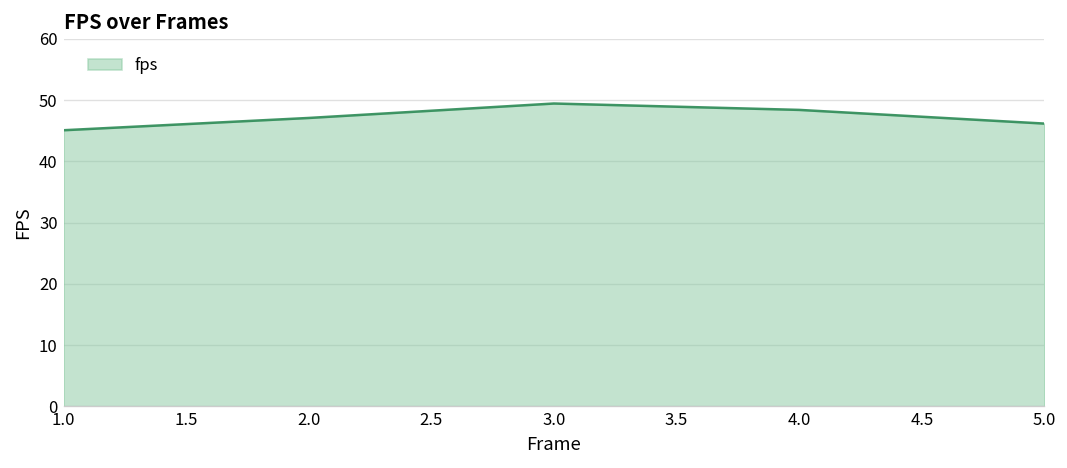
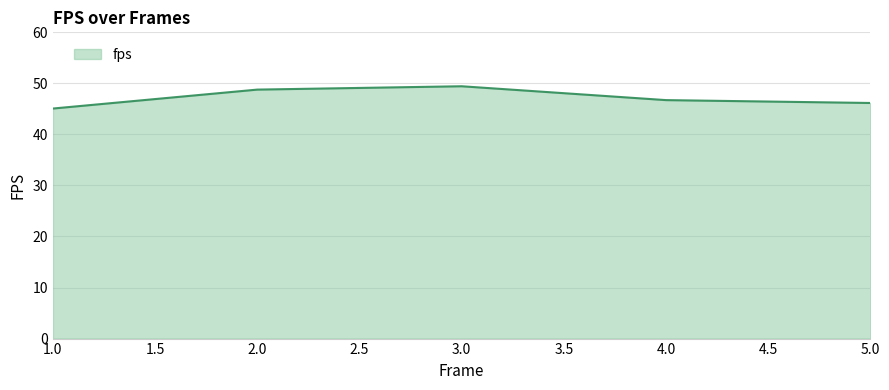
  {
    "1.0": 45,
-   "2.0": 47,
+   "2.0": 49,
    "3.0": 49,
-   "4.0": 48,
+   "4.0": 47,
    "5.0": 46
  }
